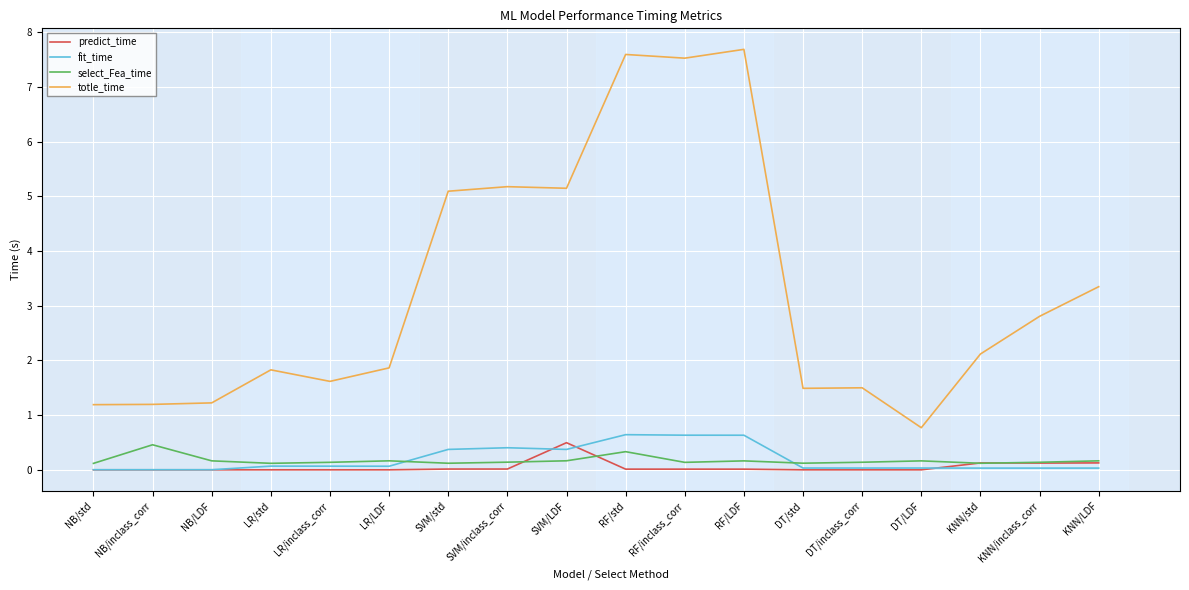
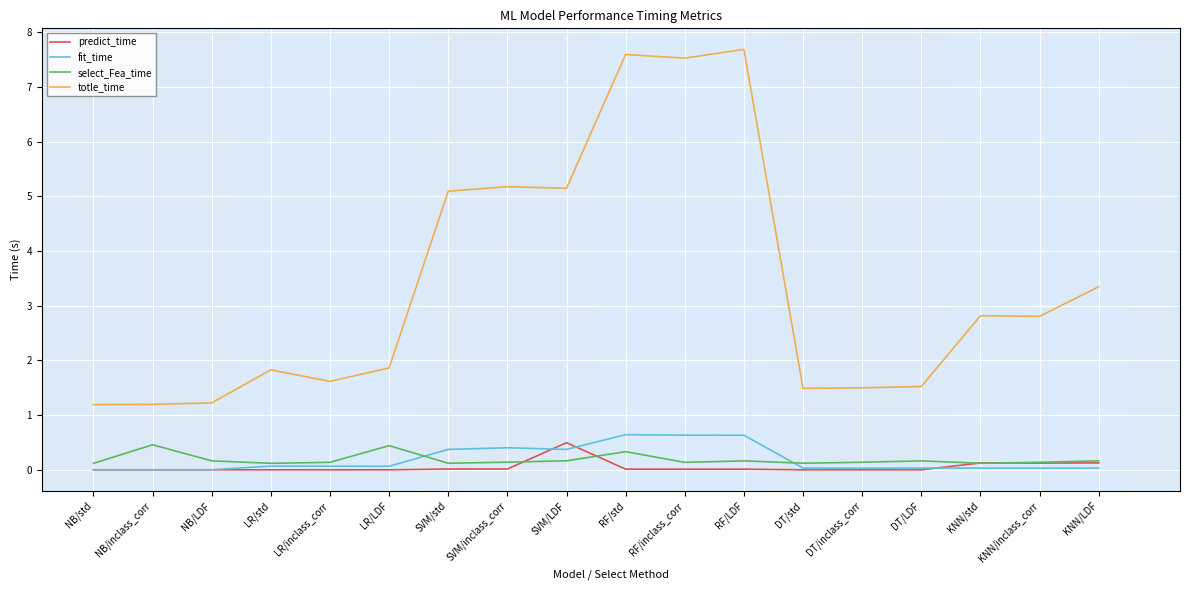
  {
    "predict_time": {
      "LR/std": 0.0,
      "LR/inclass_corr": 0.0,
      "LR/LDF": 0.0,
      "SVM/std": 0.0,
      "SVM/inclass_corr": 0.0,
      "SVM/LDF": 0.5,
      "RF/std": 0.0,
      "RF/inclass_corr": 0.0,
      "RF/LDF": 0.0
    },
    "fit_time": {
      "LR/std": 0.1,
      "LR/inclass_corr": 0.1,
      "LR/LDF": 0.1,
      "SVM/std": 0.4,
      "SVM/inclass_corr": 0.4,
      "SVM/LDF": 0.4,
      "RF/std": 0.6,
      "RF/inclass_corr": 0.6,
      "RF/LDF": 0.6,
      "KNN/std": 0.0,
      "KNN/inclass_corr": 0.0,
      "KNN/LDF": 0.0
    },
    "select_Fea_time": {
      "NB/std": 0.1,
      "NB/inclass_corr": 0.5,
      "NB/LDF": 0.2,
      "LR/std": 0.1,
      "LR/inclass_corr": 0.1,
-     "LR/LDF": 0.2,
+     "LR/LDF": 0.4,
      "SVM/std": 0.1,
      "SVM/inclass_corr": 0.1,
      "SVM/LDF": 0.2,
      "RF/std": 0.3,
      "RF/inclass_corr": 0.1,
      "RF/LDF": 0.2,
      "DT/std": 0.1,
      "DT/inclass_corr": 0.1,
      "DT/LDF": 0.2
    },
    "totle_time": {
      "NB/std": 1.2,
      "NB/inclass_corr": 1.2,
      "NB/LDF": 1.2,
      "LR/std": 1.8,
      "LR/inclass_corr": 1.6,
      "LR/LDF": 1.9,
      "SVM/std": 5.1,
      "SVM/inclass_corr": 5.2,
      "SVM/LDF": 5.1,
      "RF/std": 7.6,
      "RF/inclass_corr": 7.5,
      "RF/LDF": 7.7,
      "DT/std": 1.5,
      "DT/inclass_corr": 1.5,
-     "DT/LDF": 0.8,
-     "KNN/std": 2.1,
+     "DT/LDF": 1.5,
+     "KNN/std": 2.8,
      "KNN/inclass_corr": 2.8,
      "KNN/LDF": 3.3
    }
  }
